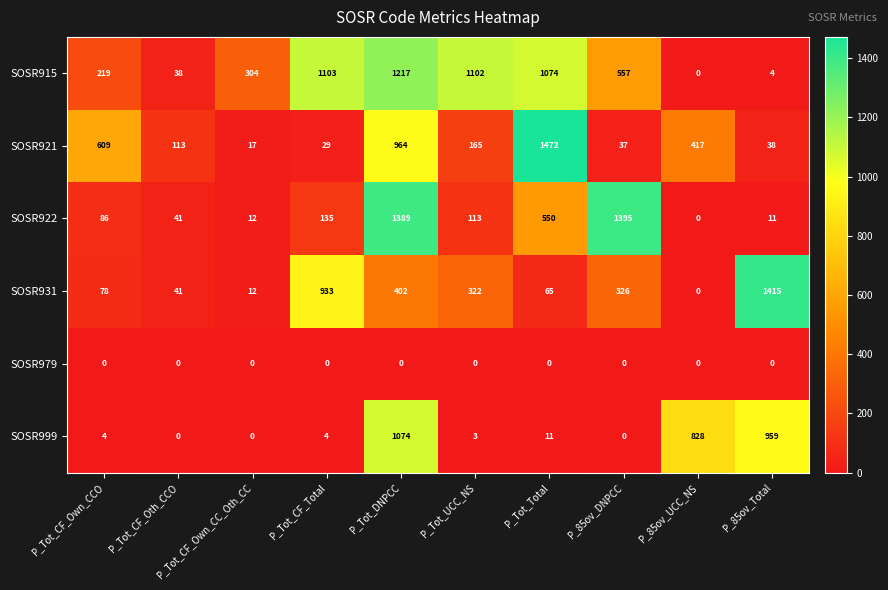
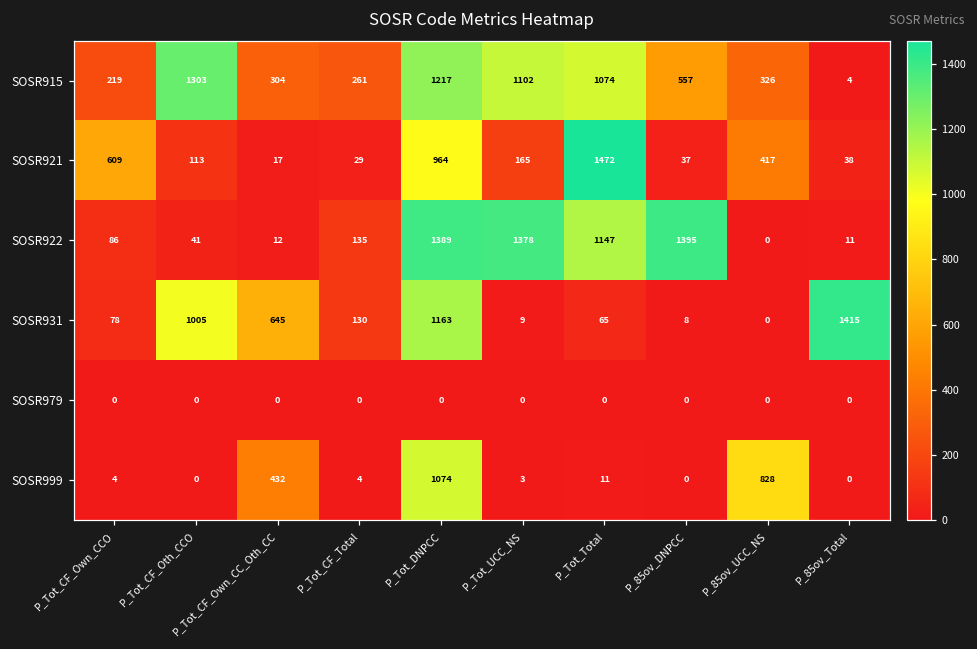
  {
    "SOSR915": {
      "P_Tot_CF_Own_CCO": 219,
-     "P_Tot_CF_Oth_CCO": 38,
+     "P_Tot_CF_Oth_CCO": 1303,
      "P_Tot_CF_Own_CC_Oth_CC": 304,
-     "P_Tot_CF_Total": 1103,
+     "P_Tot_CF_Total": 261,
      "P_Tot_DNPCC": 1217,
      "P_Tot_UCC_NS": 1102,
      "P_Tot_Total": 1074,
      "P_85ov_DNPCC": 557,
-     "P_85ov_UCC_NS": 0,
+     "P_85ov_UCC_NS": 326,
      "P_85ov_Total": 4
    },
    "SOSR921": {
      "P_Tot_CF_Own_CCO": 609,
      "P_Tot_CF_Oth_CCO": 113,
      "P_Tot_CF_Own_CC_Oth_CC": 17,
      "P_Tot_CF_Total": 29,
      "P_Tot_DNPCC": 964,
      "P_Tot_UCC_NS": 165,
      "P_Tot_Total": 1472,
      "P_85ov_DNPCC": 37,
      "P_85ov_UCC_NS": 417,
      "P_85ov_Total": 38
    },
    "SOSR922": {
      "P_Tot_CF_Own_CCO": 86,
      "P_Tot_CF_Oth_CCO": 41,
      "P_Tot_CF_Own_CC_Oth_CC": 12,
      "P_Tot_CF_Total": 135,
      "P_Tot_DNPCC": 1389,
-     "P_Tot_UCC_NS": 113,
-     "P_Tot_Total": 550,
+     "P_Tot_UCC_NS": 1378,
+     "P_Tot_Total": 1147,
      "P_85ov_DNPCC": 1395,
      "P_85ov_UCC_NS": 0,
      "P_85ov_Total": 11
    },
    "SOSR931": {
      "P_Tot_CF_Own_CCO": 78,
-     "P_Tot_CF_Oth_CCO": 41,
-     "P_Tot_CF_Own_CC_Oth_CC": 12,
-     "P_Tot_CF_Total": 933,
-     "P_Tot_DNPCC": 402,
-     "P_Tot_UCC_NS": 322,
+     "P_Tot_CF_Oth_CCO": 1005,
+     "P_Tot_CF_Own_CC_Oth_CC": 645,
+     "P_Tot_CF_Total": 130,
+     "P_Tot_DNPCC": 1163,
+     "P_Tot_UCC_NS": 9,
      "P_Tot_Total": 65,
-     "P_85ov_DNPCC": 326,
+     "P_85ov_DNPCC": 8,
      "P_85ov_UCC_NS": 0,
      "P_85ov_Total": 1415
    },
    "SOSR979": {
      "P_Tot_CF_Own_CCO": 0,
      "P_Tot_CF_Oth_CCO": 0,
      "P_Tot_CF_Own_CC_Oth_CC": 0,
      "P_Tot_CF_Total": 0,
      "P_Tot_DNPCC": 0,
      "P_Tot_UCC_NS": 0,
      "P_Tot_Total": 0,
      "P_85ov_DNPCC": 0,
      "P_85ov_UCC_NS": 0,
      "P_85ov_Total": 0
    },
    "SOSR999": {
      "P_Tot_CF_Own_CCO": 4,
      "P_Tot_CF_Oth_CCO": 0,
-     "P_Tot_CF_Own_CC_Oth_CC": 0,
+     "P_Tot_CF_Own_CC_Oth_CC": 432,
      "P_Tot_CF_Total": 4,
      "P_Tot_DNPCC": 1074,
      "P_Tot_UCC_NS": 3,
      "P_Tot_Total": 11,
      "P_85ov_DNPCC": 0,
      "P_85ov_UCC_NS": 828,
-     "P_85ov_Total": 959
+     "P_85ov_Total": 0
    }
  }
